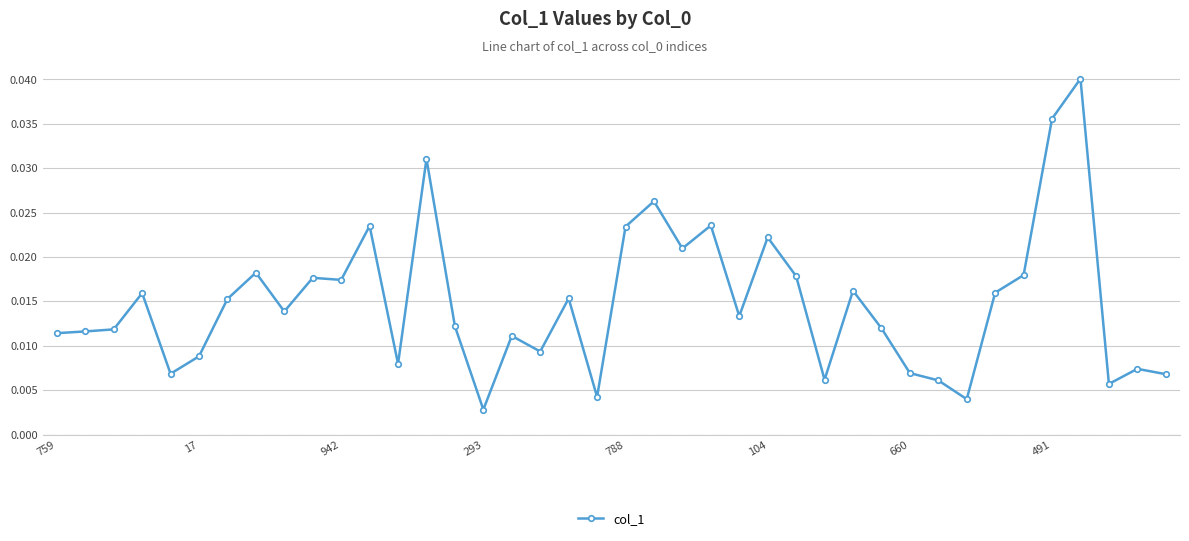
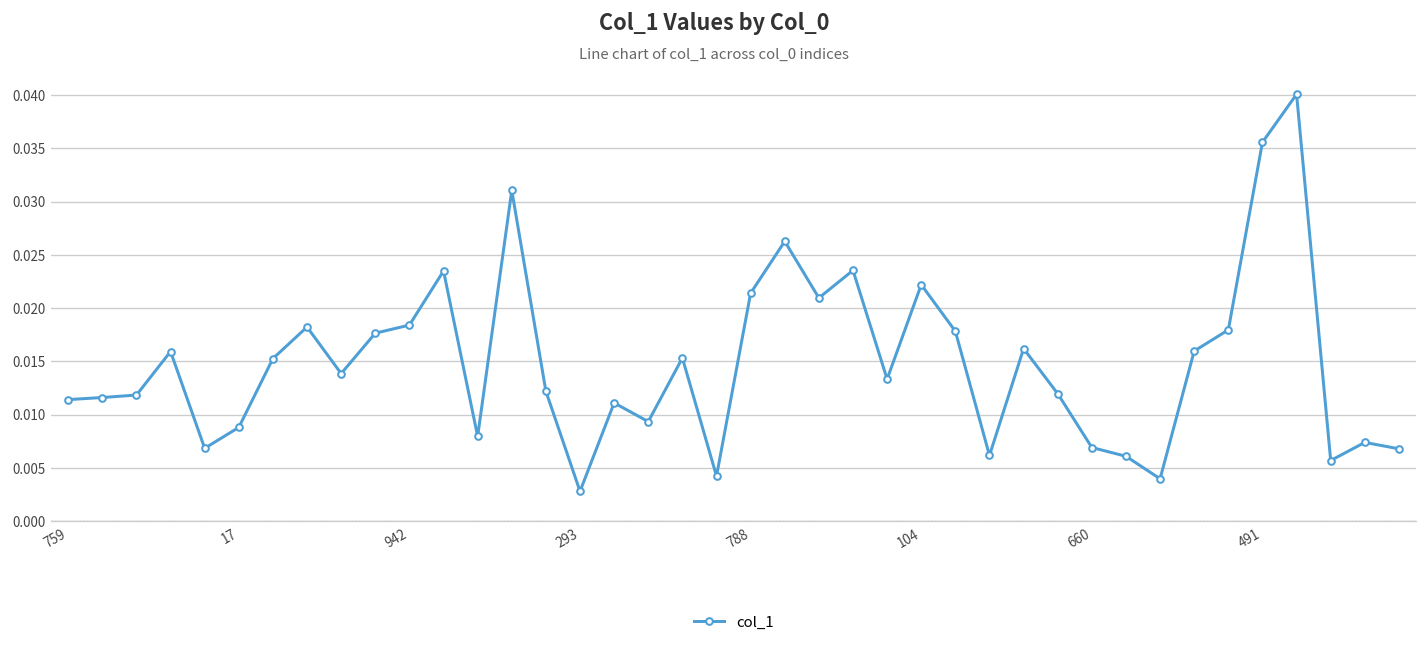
  {
    "759": 0.011,
-   "942": 0.017,
+   "942": 0.018,
    "293": 0.003,
-   "788": 0.023,
+   "788": 0.021,
    "104": 0.022,
    "660": 0.007,
    "491": 0.036
  }
